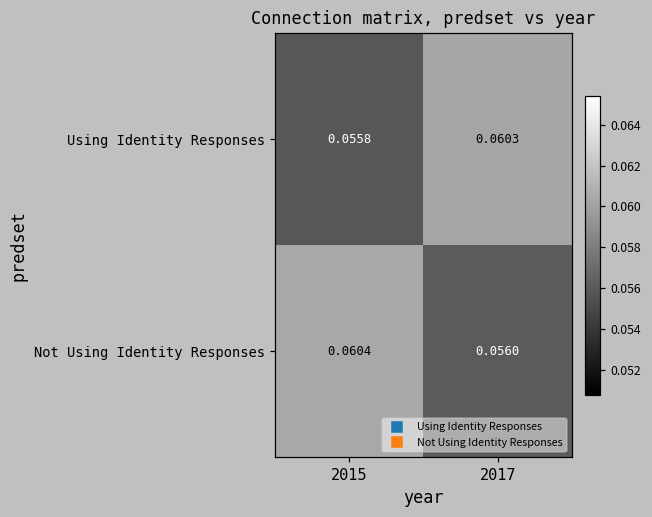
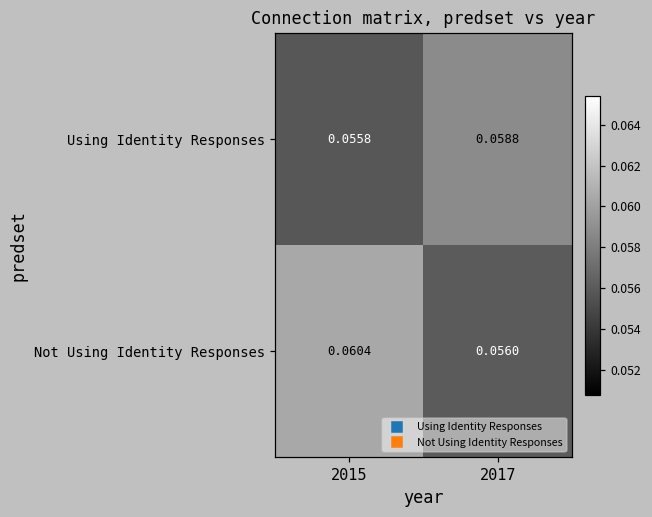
  {
    "Using Identity Responses": {
      "2015": 0.0558,
-     "2017": 0.0603
+     "2017": 0.0588
    },
    "Not Using Identity Responses": {
      "2015": 0.0604,
      "2017": 0.0560
    }
  }
